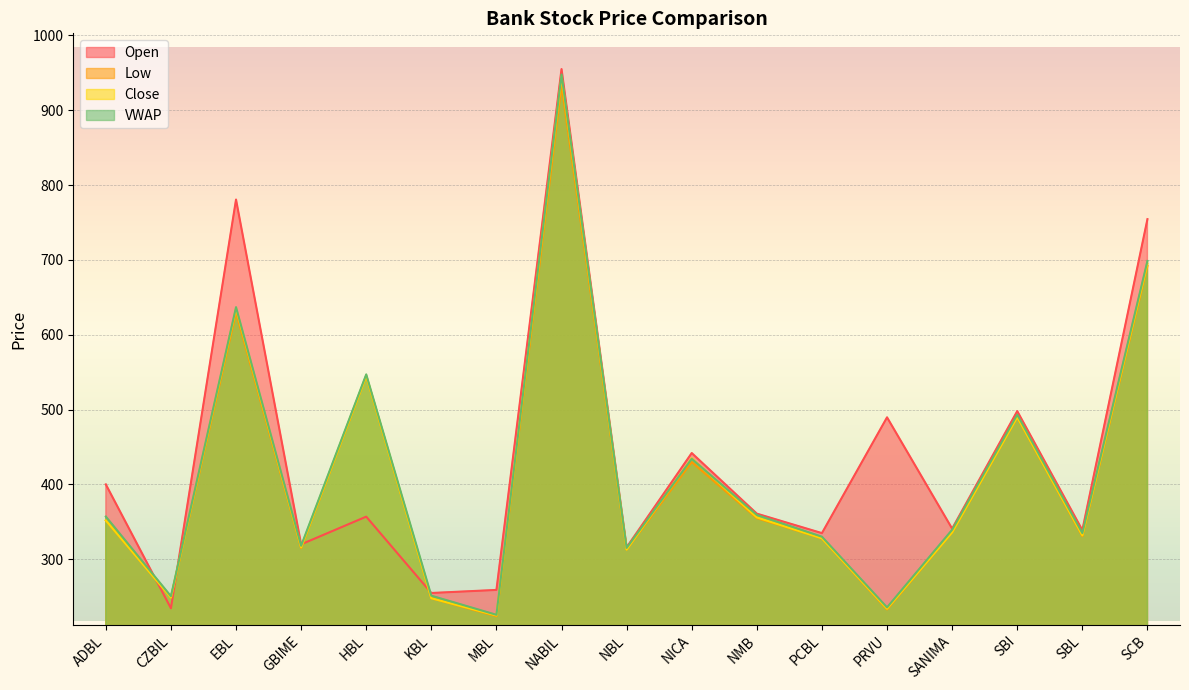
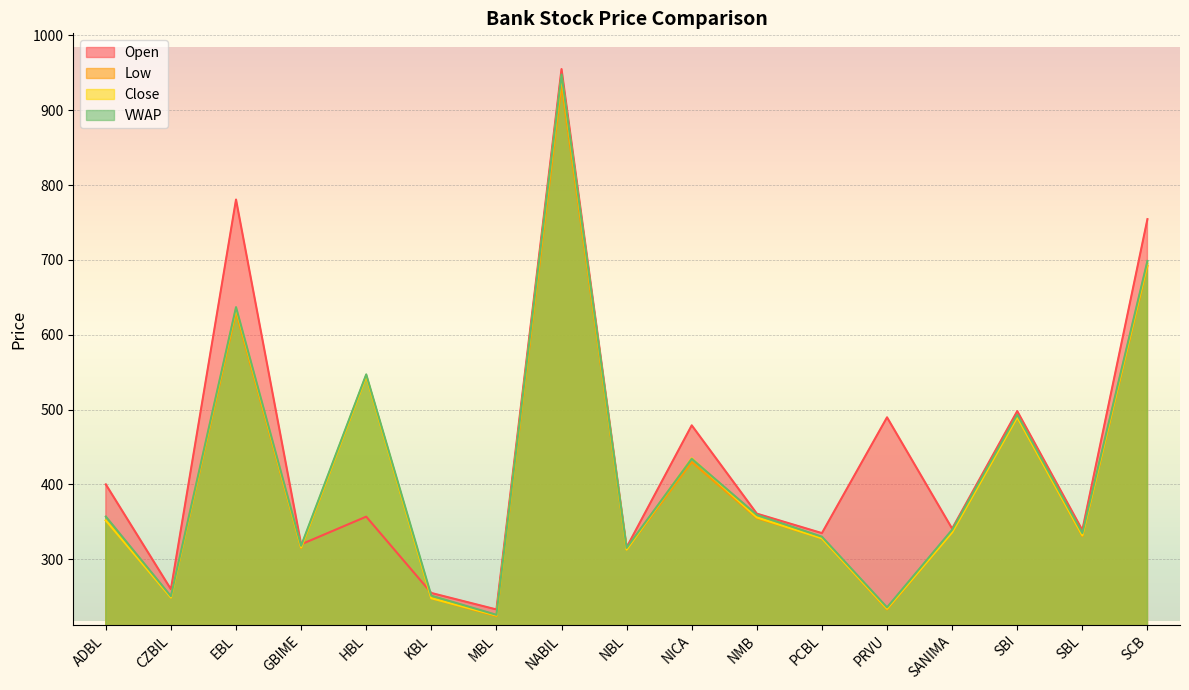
  {
    "Open": {
      "ADBL": 400,
-     "CZBIL": 230,
+     "CZBIL": 260,
      "EBL": 780,
      "HBL": 360,
      "KBL": 260,
-     "MBL": 260,
+     "MBL": 230,
      "NABIL": 960,
-     "NICA": 440,
+     "NICA": 480,
      "PCBL": 340,
      "PRVU": 490,
      "SBI": 500,
      "SBL": 340,
      "SCB": 750
    },
    "VWAP": {
      "ADBL": 360,
      "SCB": 700
    }
  }
